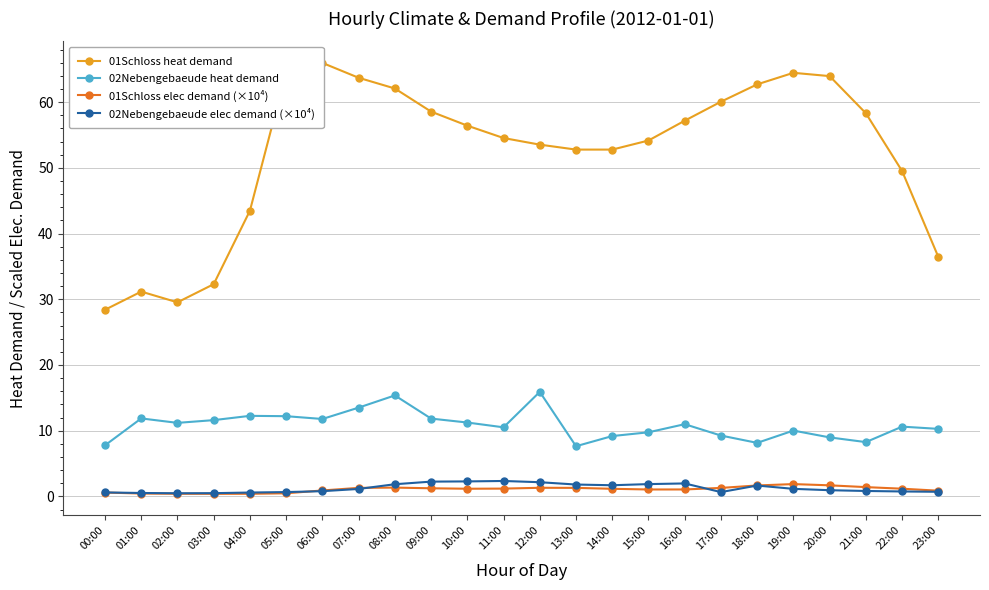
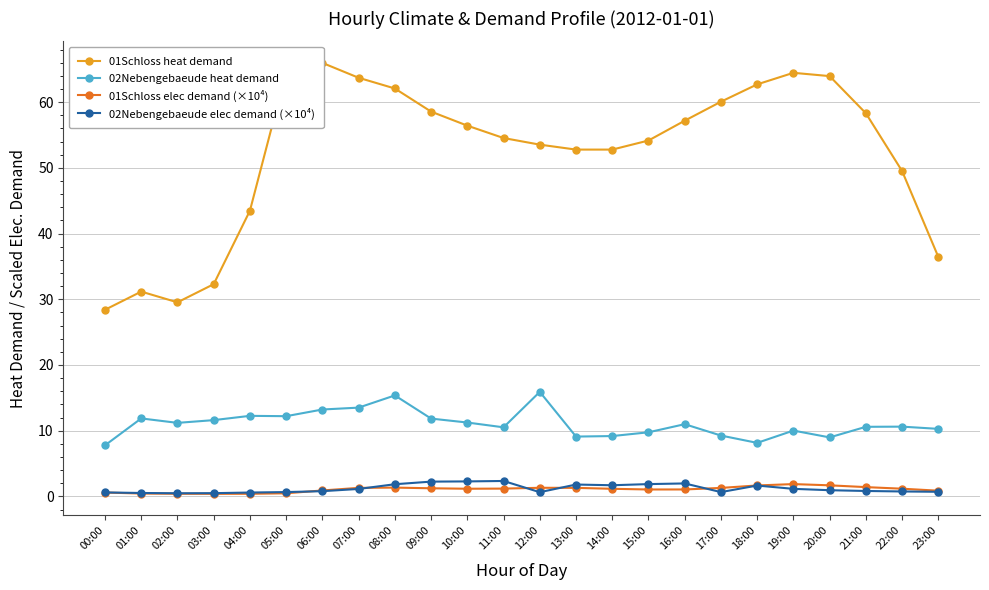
  {
    "02Nebengebaeude heat demand": {
      "00:00": 8,
      "01:00": 12,
      "02:00": 11,
      "03:00": 12,
      "04:00": 12,
      "05:00": 12,
-     "06:00": 12,
+     "06:00": 13,
      "07:00": 14,
      "08:00": 15,
      "09:00": 12,
      "10:00": 11,
      "11:00": 11,
      "12:00": 16,
-     "13:00": 8,
+     "13:00": 9,
      "14:00": 9,
      "15:00": 10,
      "16:00": 11,
      "17:00": 9,
      "18:00": 8,
      "19:00": 10,
      "20:00": 9,
-     "21:00": 8,
+     "21:00": 11,
      "22:00": 11,
      "23:00": 10
    },
    "02Nebengebaeude elec demand (×10⁴)": {
      "08:00": 2,
      "09:00": 2,
      "10:00": 2,
      "11:00": 2,
-     "12:00": 2,
+     "12:00": 1,
      "13:00": 2,
      "14:00": 2,
      "15:00": 2,
      "16:00": 2,
      "17:00": 1,
      "19:00": 1,
      "20:00": 1,
      "21:00": 1,
      "22:00": 1
    }
  }
